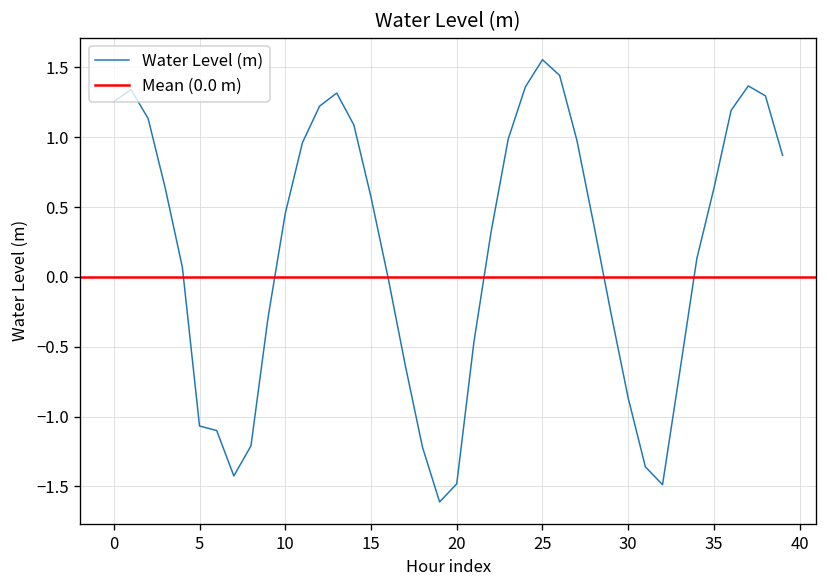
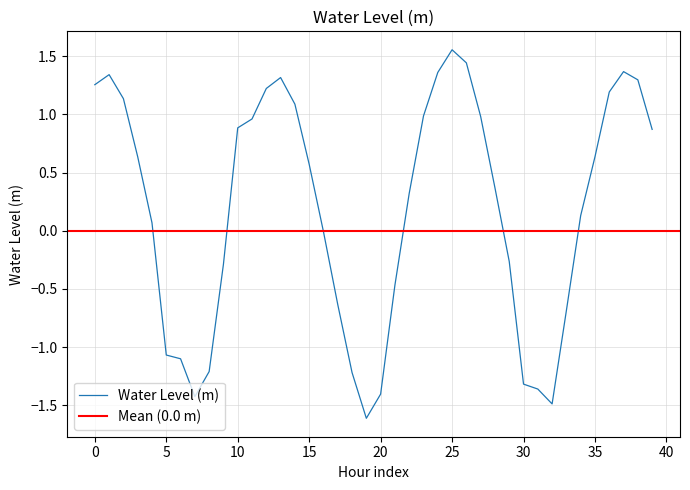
  {
    "0": 1.26,
    "5": -1.07,
-   "10": 0.45,
+   "10": 0.88,
    "15": 0.57,
-   "20": -1.48,
+   "20": -1.40,
    "25": 1.56,
-   "30": -0.87,
+   "30": -1.32,
    "35": 0.64
  }
